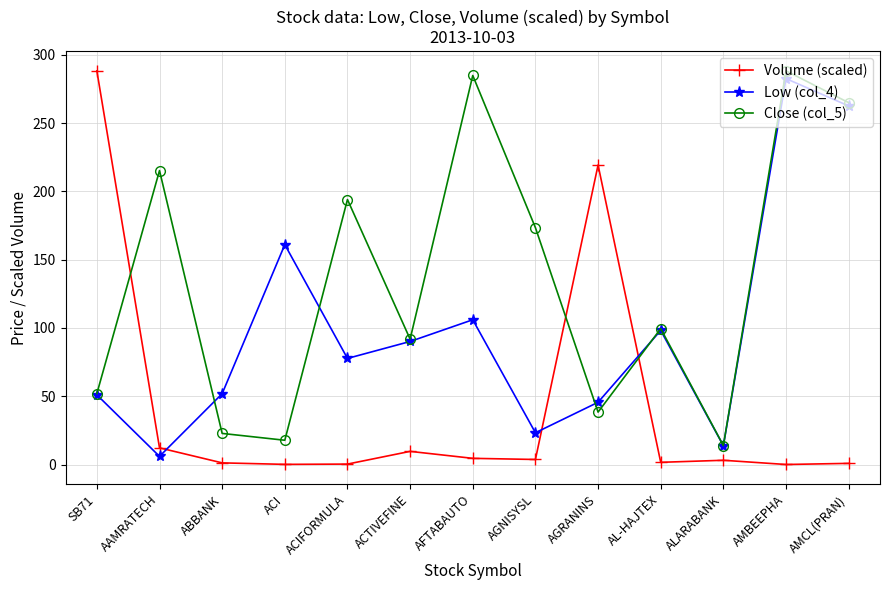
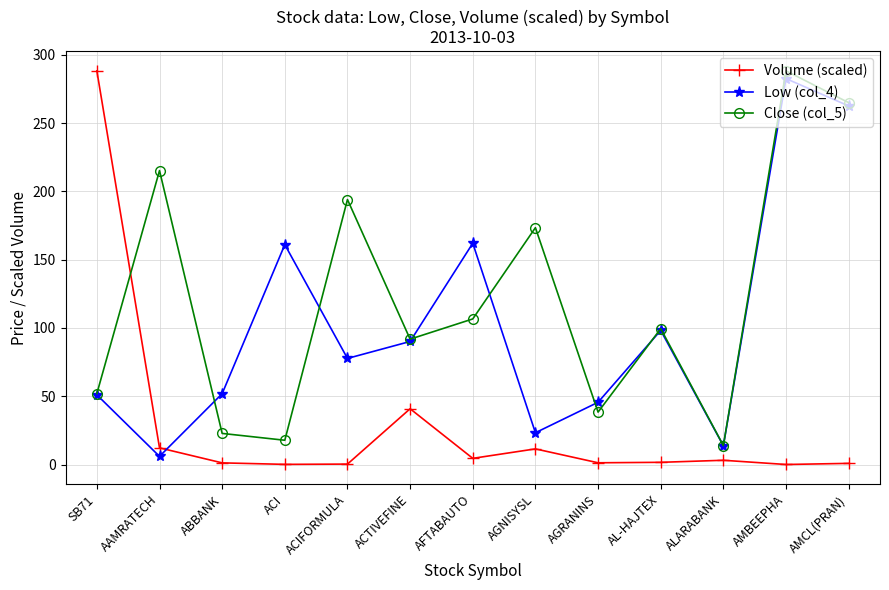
  {
    "Volume (scaled)": {
      "SB71": 288,
      "AAMRATECH": 12,
      "ABBANK": 1,
      "ACI": 0,
      "ACIFORMULA": 0,
-     "ACTIVEFINE": 10,
+     "ACTIVEFINE": 41,
      "AFTABAUTO": 5,
-     "AGNISYSL": 4,
-     "AGRANINS": 219,
+     "AGNISYSL": 11,
+     "AGRANINS": 1,
      "AL-HAJTEX": 2,
      "ALARABANK": 3,
      "AMBEEPHA": 0,
      "AMCL(PRAN)": 1
    },
    "Low (col_4)": {
      "AAMRATECH": 6,
      "ABBANK": 52,
      "ACI": 161,
      "ACIFORMULA": 78,
-     "AFTABAUTO": 106,
+     "AFTABAUTO": 162,
      "AGNISYSL": 23,
      "AGRANINS": 46
    },
    "Close (col_5)": {
      "AAMRATECH": 215,
      "ABBANK": 23,
      "ACI": 18,
      "ACIFORMULA": 194,
-     "AFTABAUTO": 285,
+     "AFTABAUTO": 107,
      "AGNISYSL": 173,
      "AGRANINS": 38
    }
  }
